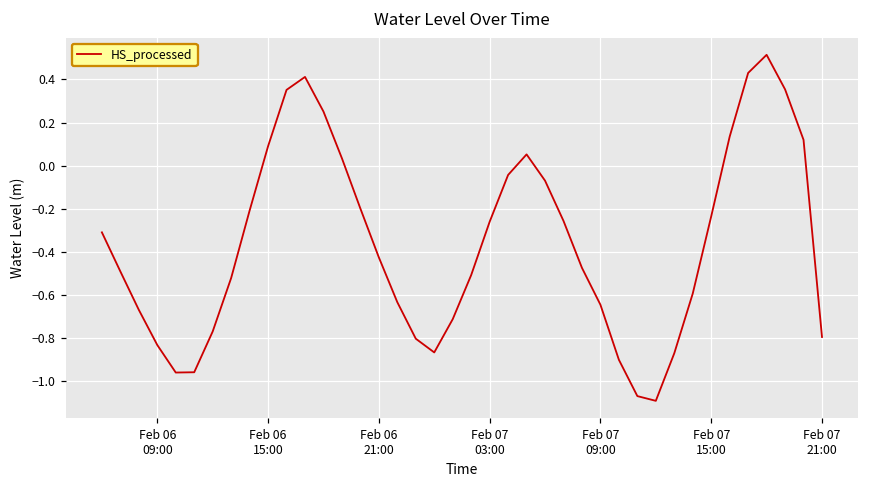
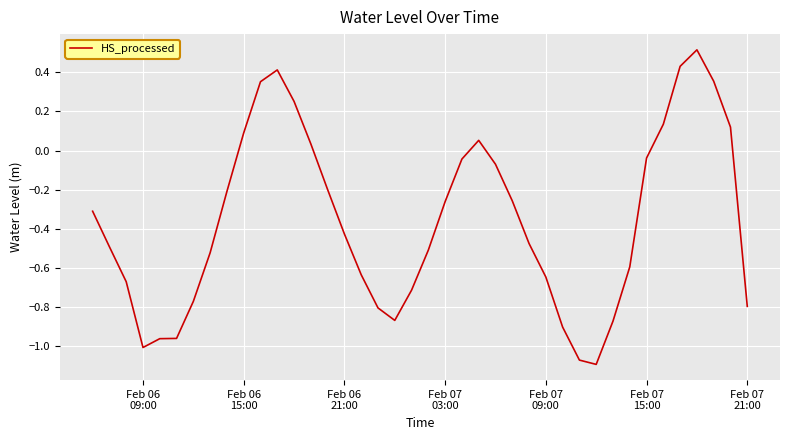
  {
-   "Feb 06 09:00": -0.83,
+   "Feb 06 09:00": -1.01,
    "Feb 06 15:00": 0.09,
    "Feb 06 21:00": -0.43,
    "Feb 07 03:00": -0.26,
    "Feb 07 09:00": -0.65,
-   "Feb 07 15:00": -0.24,
+   "Feb 07 15:00": -0.04,
    "Feb 07 21:00": -0.80
  }
